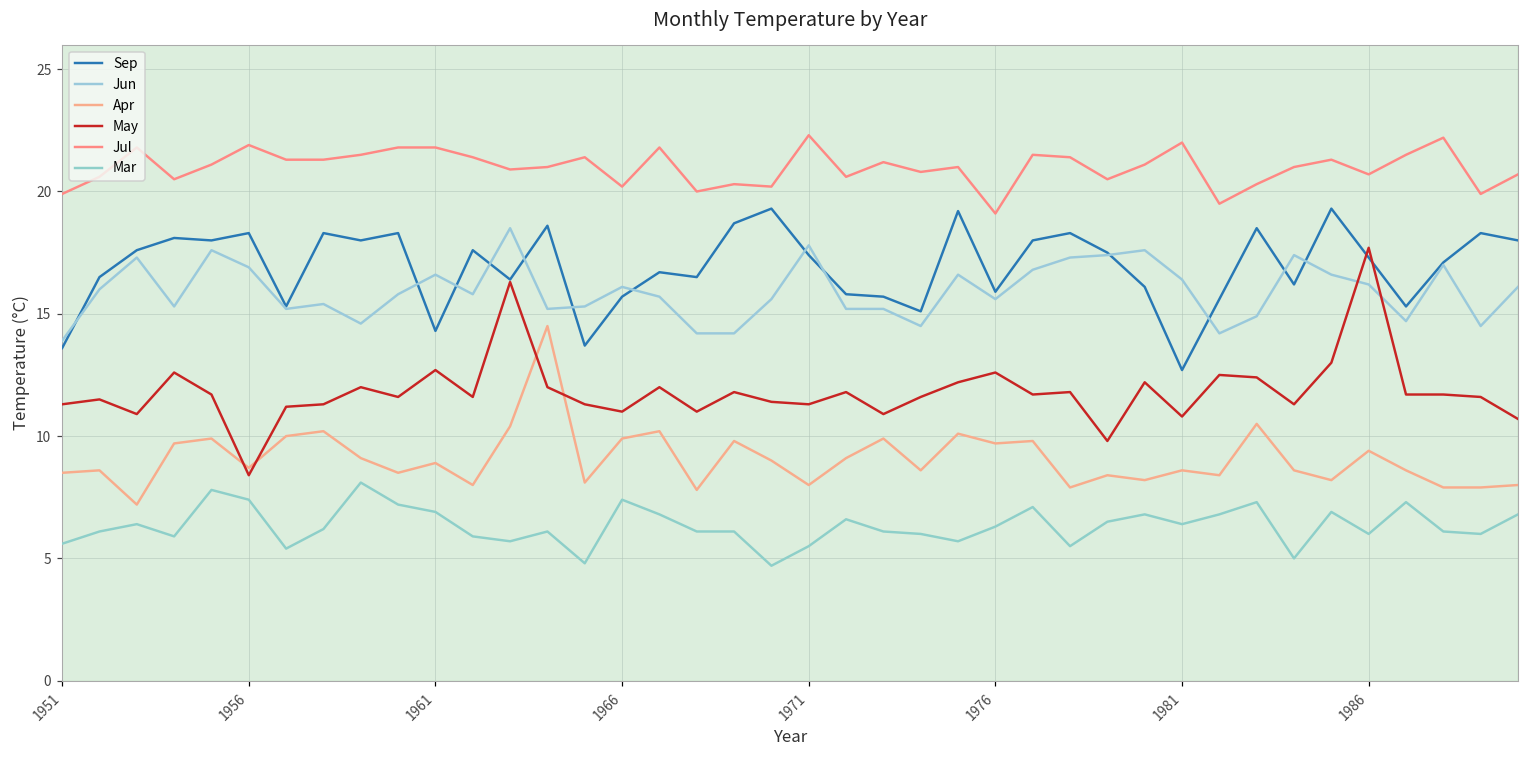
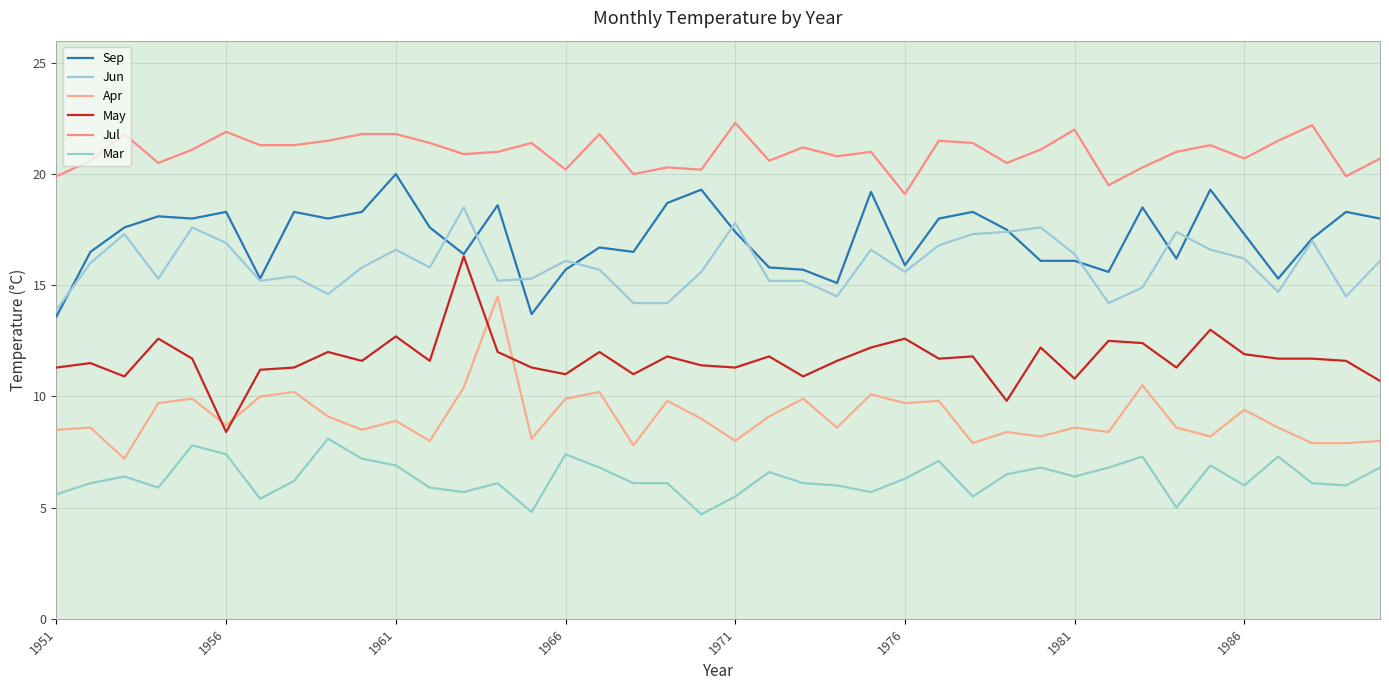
  {
    "Sep": {
      "1951": 13.6,
      "1956": 18.3,
-     "1961": 14.3,
+     "1961": 20.0,
      "1966": 15.7,
      "1971": 17.4,
      "1976": 15.9,
-     "1981": 12.7,
+     "1981": 16.1,
      "1986": 17.3
    },
    "May": {
      "1951": 11.3,
      "1956": 8.4,
      "1961": 12.7,
      "1966": 11.0,
      "1971": 11.3,
      "1976": 12.6,
      "1981": 10.8,
-     "1986": 17.7
+     "1986": 11.9
    }
  }
